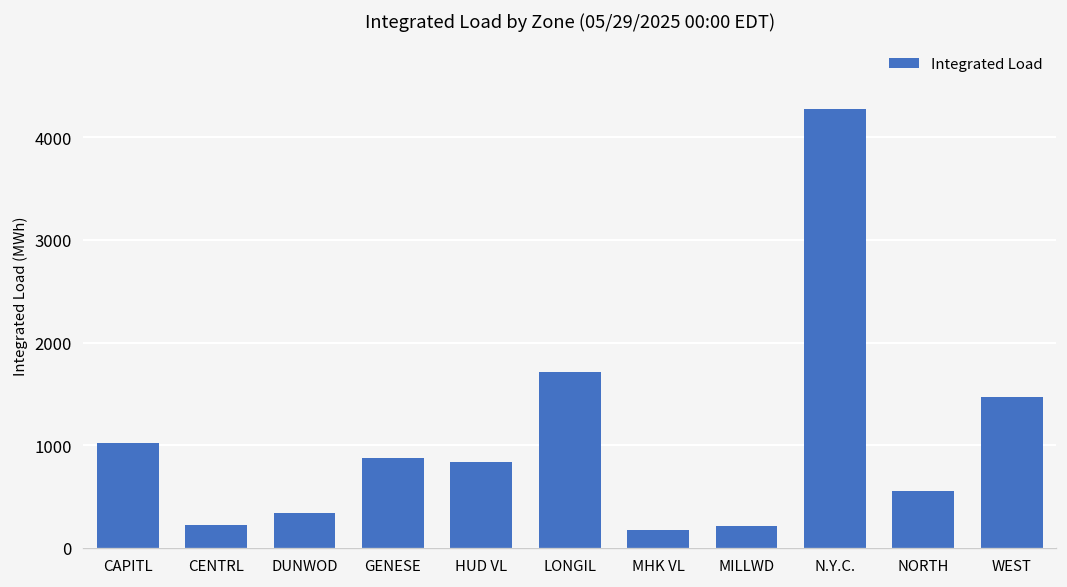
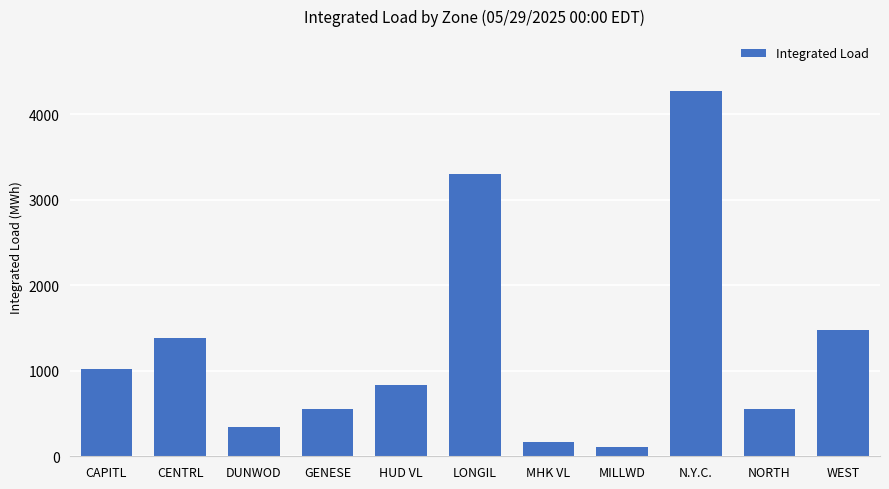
  {
    "CAPITL": 1000,
-   "CENTRL": 200,
+   "CENTRL": 1400,
    "DUNWOD": 300,
-   "GENESE": 900,
+   "GENESE": 600,
    "HUD VL": 800,
-   "LONGIL": 1700,
+   "LONGIL": 3300,
    "MHK VL": 200,
-   "MILLWD": 200,
+   "MILLWD": 100,
    "N.Y.C.": 4300,
    "NORTH": 600,
    "WEST": 1500
  }
